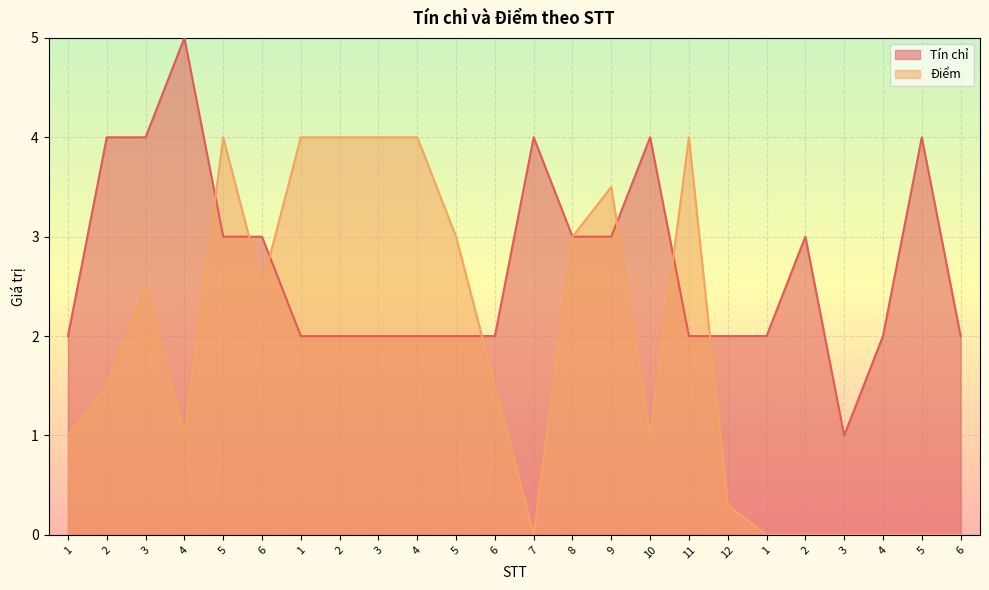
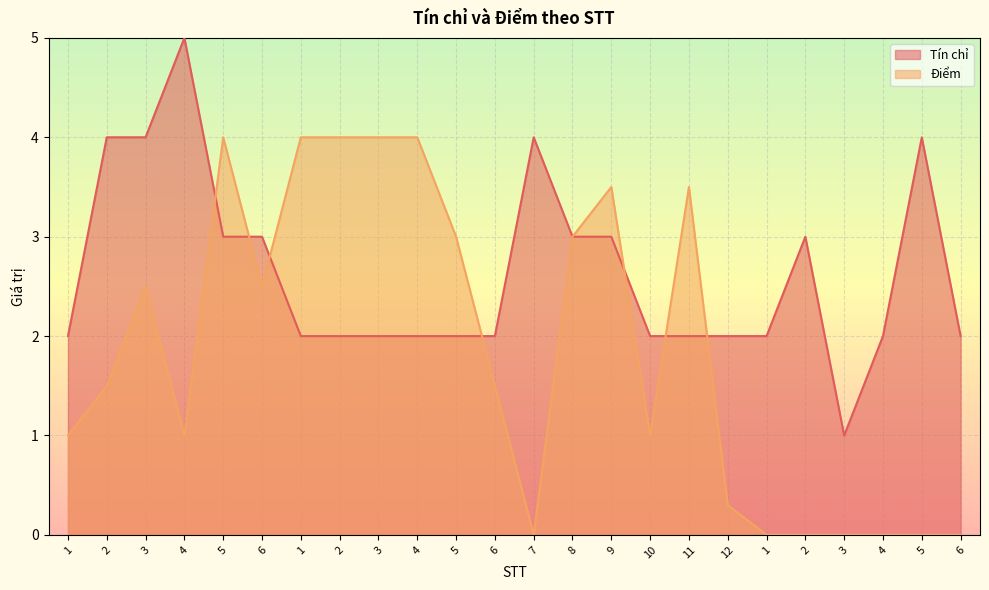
  {
    "Tín chỉ": {
      "7": 4,
      "9": 3,
-     "10": 4,
+     "10": 2,
      "11": 2,
      "12": 2
    },
    "Điểm": {
      "7": 0.0,
      "9": 3.5,
      "10": 1.0,
-     "11": 4.0,
+     "11": 3.5,
      "12": 0.3
    }
  }
